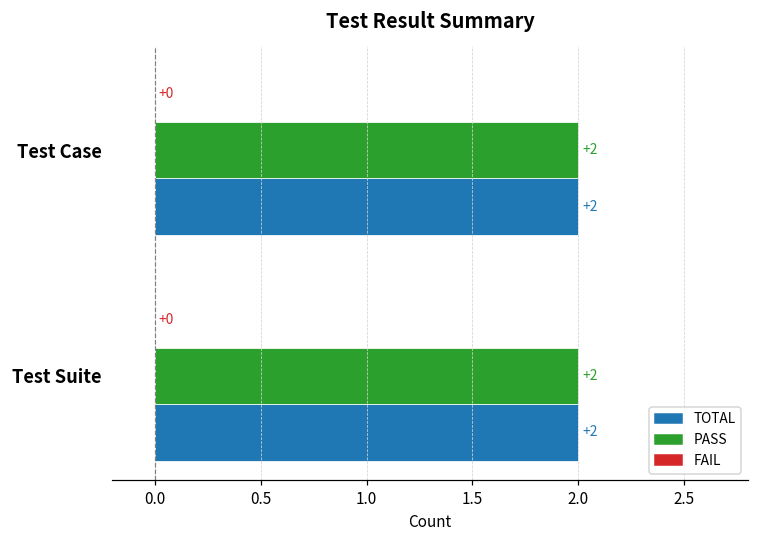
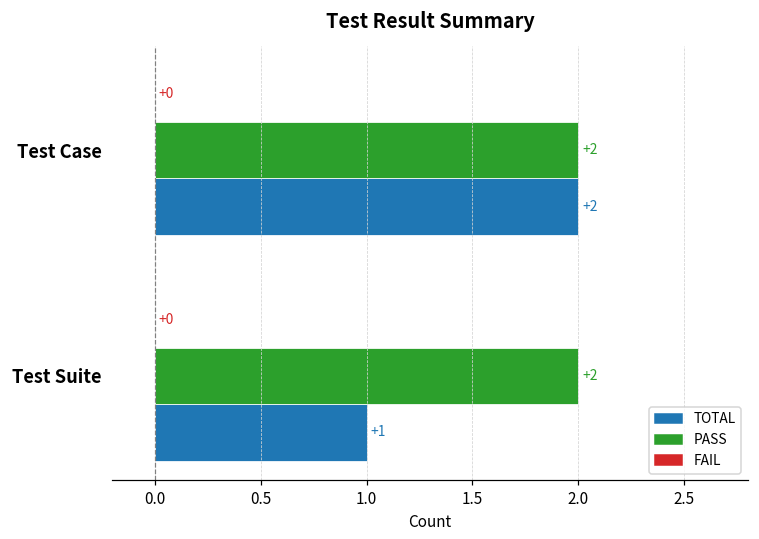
  {
    "TOTAL": {
      "Test Case": "+2",
-     "Test Suite": "+2"
+     "Test Suite": "+1"
    },
    "PASS": {
      "Test Case": "+2",
      "Test Suite": "+2"
    },
    "FAIL": {
      "Test Case": "+0",
      "Test Suite": "+0"
    }
  }
